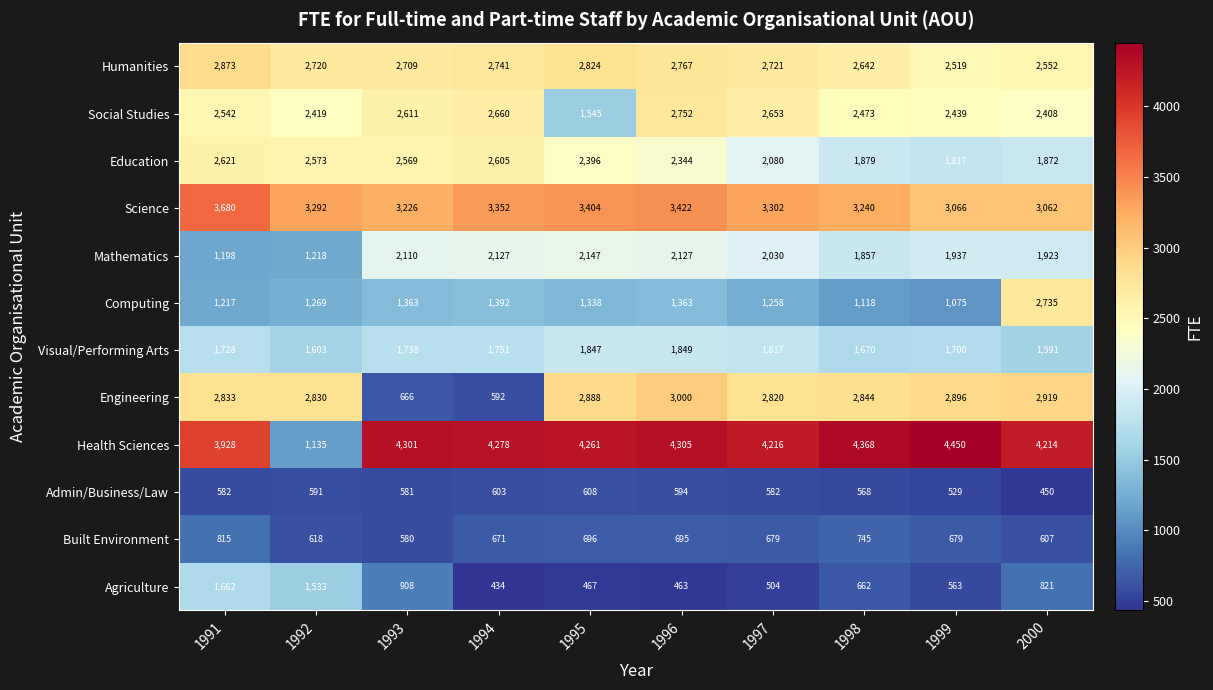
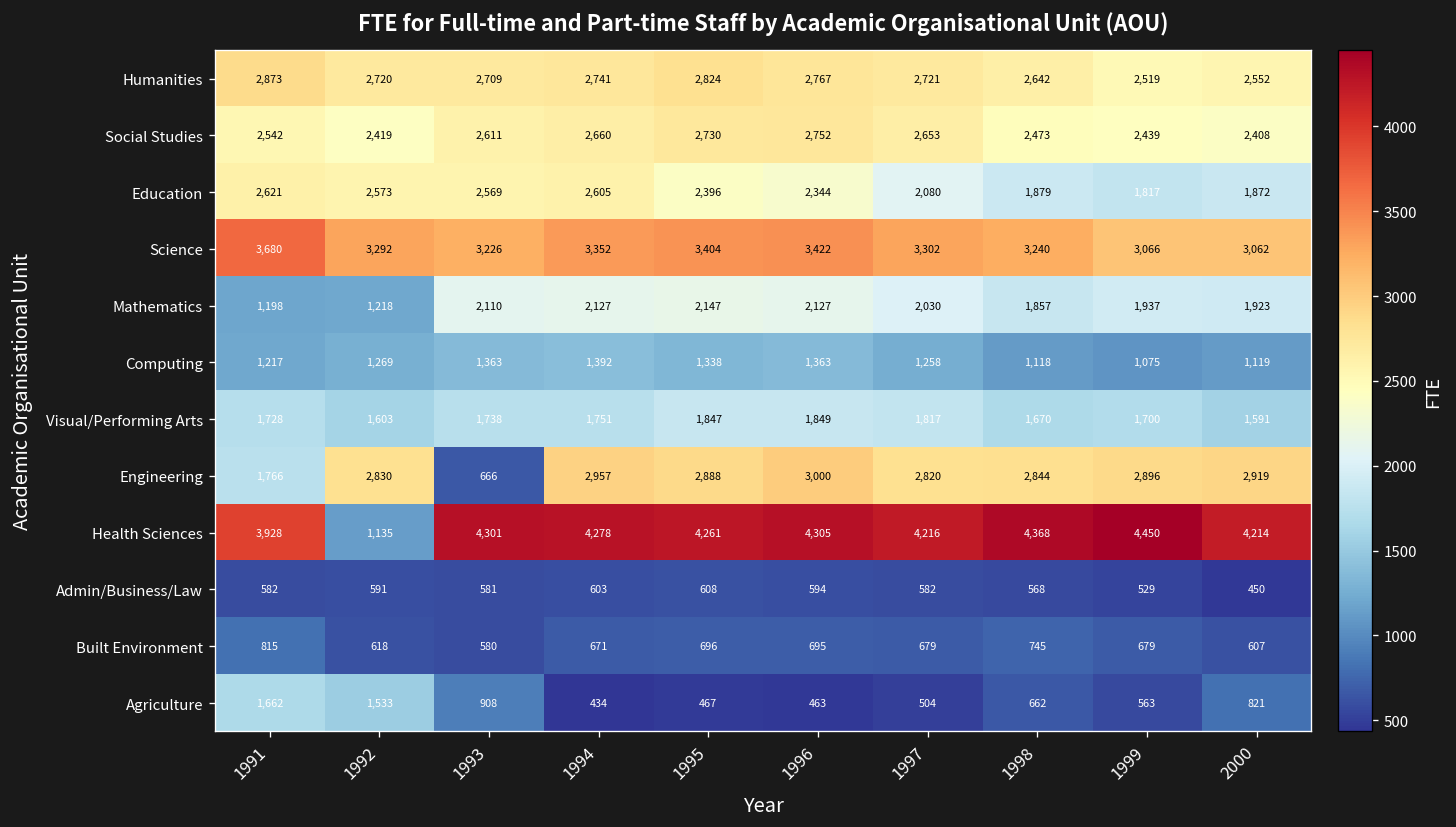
  {
    "Humanities": {
      "1991": "2,873",
      "1992": "2,720",
      "1993": "2,709",
      "1994": "2,741",
      "1995": "2,824",
      "1996": "2,767",
      "1997": "2,721",
      "1998": "2,642",
      "1999": "2,519",
      "2000": "2,552"
    },
    "Social Studies": {
      "1991": "2,542",
      "1992": "2,419",
      "1993": "2,611",
      "1994": "2,660",
-     "1995": "1,545",
+     "1995": "2,730",
      "1996": "2,752",
      "1997": "2,653",
      "1998": "2,473",
      "1999": "2,439",
      "2000": "2,408"
    },
    "Education": {
      "1991": "2,621",
      "1992": "2,573",
      "1993": "2,569",
      "1994": "2,605",
      "1995": "2,396",
      "1996": "2,344",
      "1997": "2,080",
      "1998": "1,879",
      "1999": "1,817",
      "2000": "1,872"
    },
    "Science": {
      "1991": "3,680",
      "1992": "3,292",
      "1993": "3,226",
      "1994": "3,352",
      "1995": "3,404",
      "1996": "3,422",
      "1997": "3,302",
      "1998": "3,240",
      "1999": "3,066",
      "2000": "3,062"
    },
    "Mathematics": {
      "1991": "1,198",
      "1992": "1,218",
      "1993": "2,110",
      "1994": "2,127",
      "1995": "2,147",
      "1996": "2,127",
      "1997": "2,030",
      "1998": "1,857",
      "1999": "1,937",
      "2000": "1,923"
    },
    "Computing": {
      "1991": "1,217",
      "1992": "1,269",
      "1993": "1,363",
      "1994": "1,392",
      "1995": "1,338",
      "1996": "1,363",
      "1997": "1,258",
      "1998": "1,118",
      "1999": "1,075",
-     "2000": "2,735"
+     "2000": "1,119"
    },
    "Visual/Performing Arts": {
      "1991": "1,728",
      "1992": "1,603",
      "1993": "1,738",
      "1994": "1,751",
      "1995": "1,847",
      "1996": "1,849",
      "1997": "1,817",
      "1998": "1,670",
      "1999": "1,700",
      "2000": "1,591"
    },
    "Engineering": {
-     "1991": "2,833",
+     "1991": "1,766",
      "1992": "2,830",
      "1993": "666",
-     "1994": "592",
+     "1994": "2,957",
      "1995": "2,888",
      "1996": "3,000",
      "1997": "2,820",
      "1998": "2,844",
      "1999": "2,896",
      "2000": "2,919"
    },
    "Health Sciences": {
      "1991": "3,928",
      "1992": "1,135",
      "1993": "4,301",
      "1994": "4,278",
      "1995": "4,261",
      "1996": "4,305",
      "1997": "4,216",
      "1998": "4,368",
      "1999": "4,450",
      "2000": "4,214"
    },
    "Admin/Business/Law": {
      "1991": "582",
      "1992": "591",
      "1993": "581",
      "1994": "603",
      "1995": "608",
      "1996": "594",
      "1997": "582",
      "1998": "568",
      "1999": "529",
      "2000": "450"
    },
    "Built Environment": {
      "1991": "815",
      "1992": "618",
      "1993": "580",
      "1994": "671",
      "1995": "696",
      "1996": "695",
      "1997": "679",
      "1998": "745",
      "1999": "679",
      "2000": "607"
    },
    "Agriculture": {
      "1991": "1,662",
      "1992": "1,533",
      "1993": "908",
      "1994": "434",
      "1995": "467",
      "1996": "463",
      "1997": "504",
      "1998": "662",
      "1999": "563",
      "2000": "821"
    }
  }
